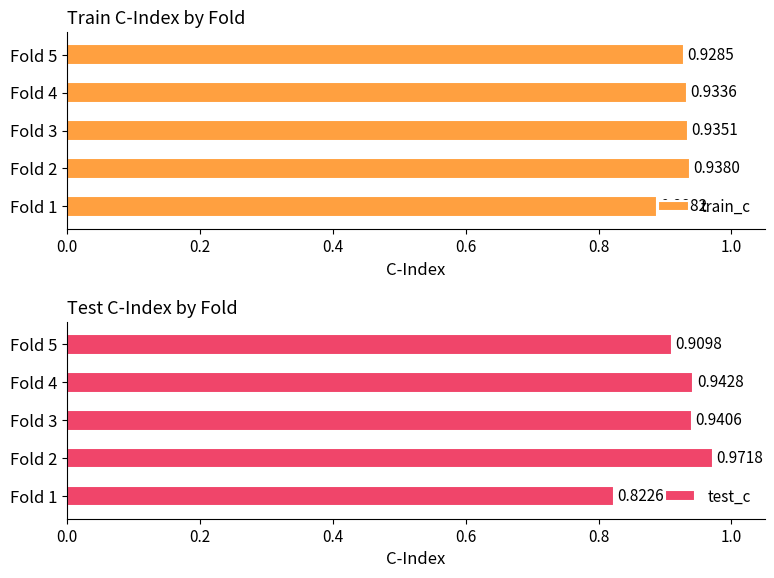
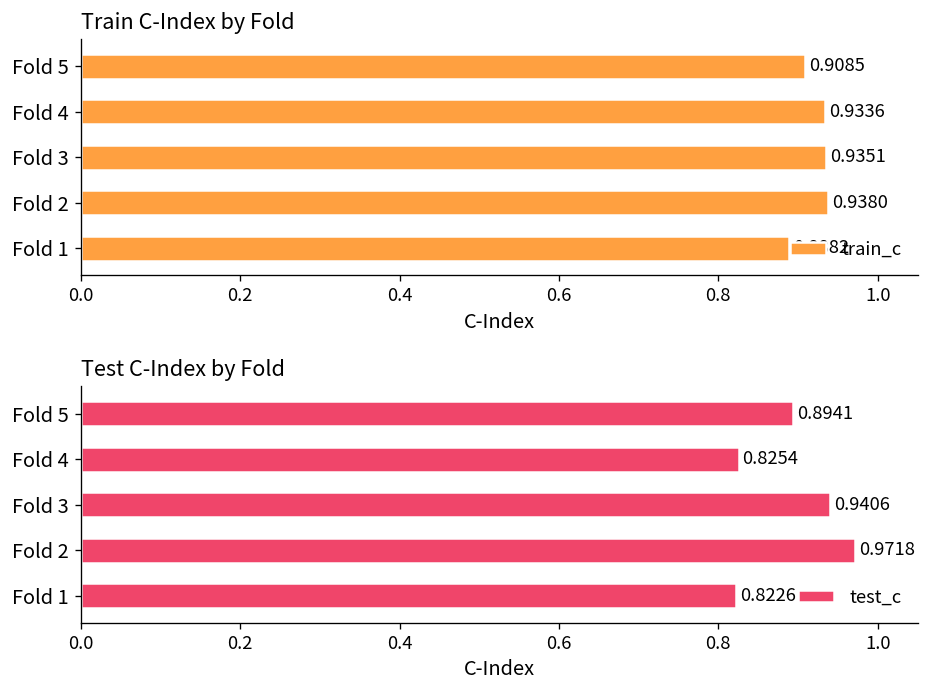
  {
    "Train C-Index by Fold": {
-     "Fold 5": 0.9285,
+     "Fold 5": 0.9085,
      "Fold 4": 0.9336,
      "Fold 3": 0.9351,
      "Fold 2": 0.9380,
      "Fold 1": 0.8882
    },
    "Test C-Index by Fold": {
-     "Fold 5": 0.9098,
-     "Fold 4": 0.9428,
+     "Fold 5": 0.8941,
+     "Fold 4": 0.8254,
      "Fold 3": 0.9406,
      "Fold 2": 0.9718,
      "Fold 1": 0.8226
    }
  }
